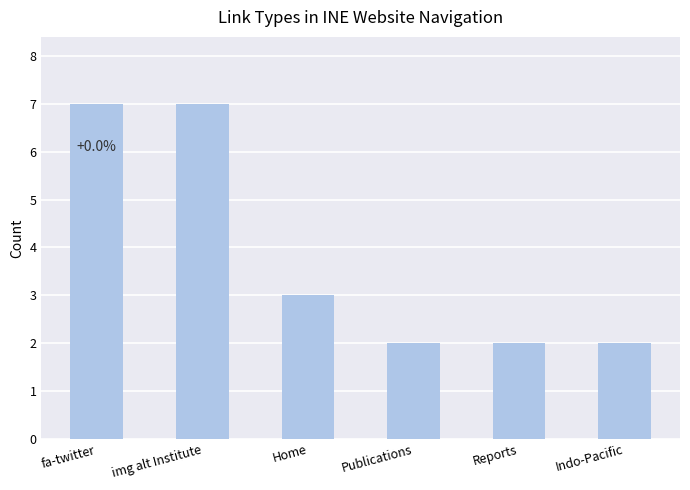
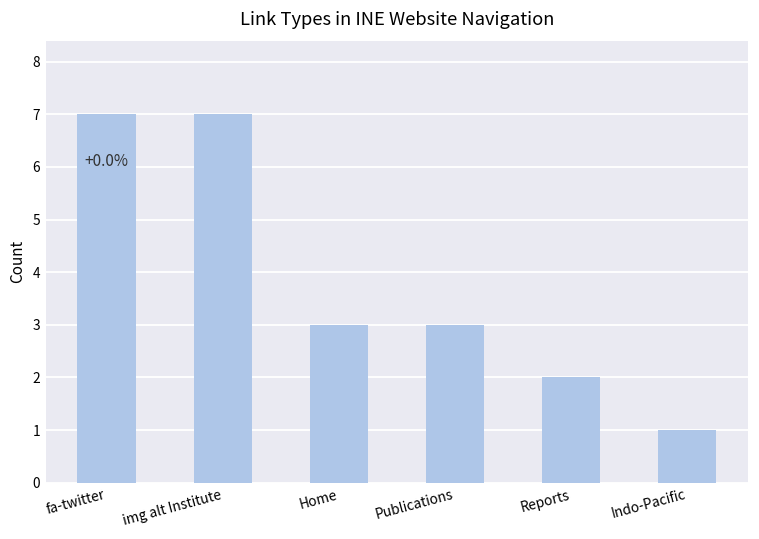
  {
    "img alt Institute": 7,
    "Home": 3,
-   "Publications": 2,
+   "Publications": 3,
    "Reports": 2,
-   "Indo-Pacific": 2
+   "Indo-Pacific": 1
  }
